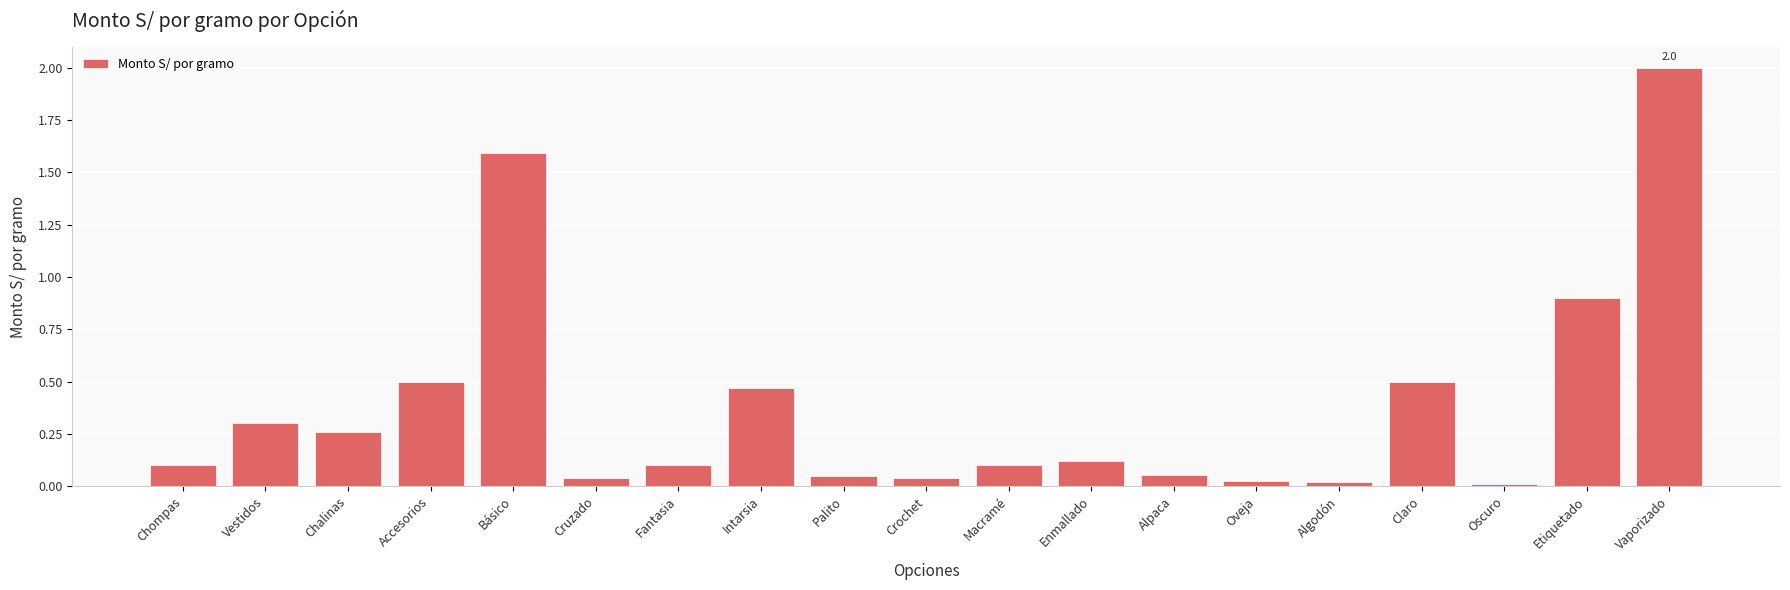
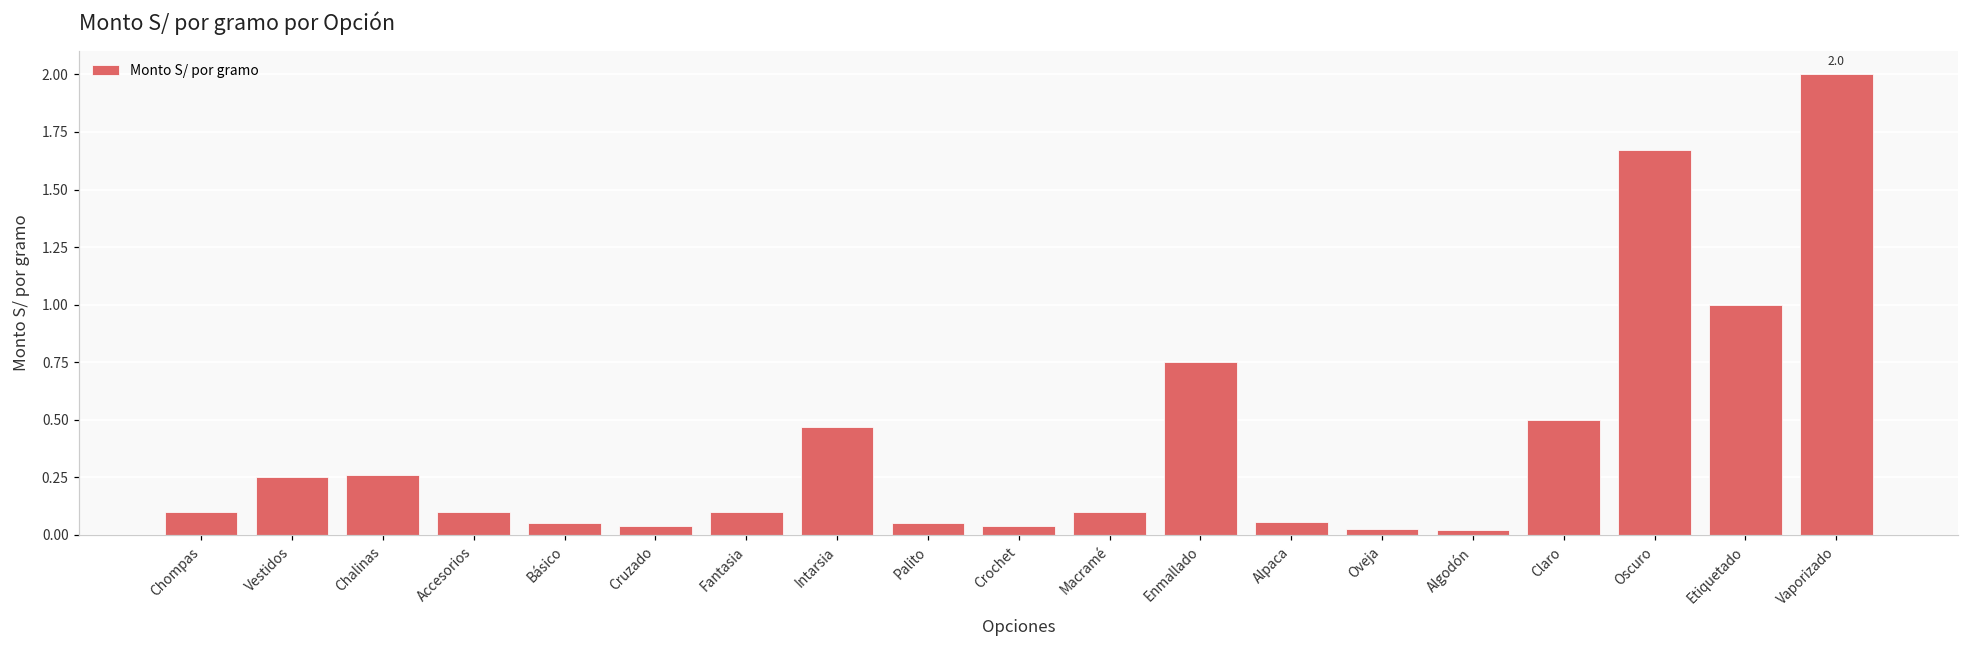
  {
    "Chompas": 0.10,
-   "Vestidos": 0.30,
+   "Vestidos": 0.25,
    "Chalinas": 0.26,
-   "Accesorios": 0.5,
-   "Básico": 1.59,
+   "Accesorios": 0.1,
+   "Básico": 0.05,
    "Cruzado": 0.04,
    "Fantasia": 0.10,
    "Intarsia": 0.47,
    "Palito": 0.05,
    "Crochet": 0.04,
    "Macramé": 0.10,
-   "Enmallado": 0.12,
+   "Enmallado": 0.75,
    "Alpaca": 0.06,
    "Oveja": 0.03,
    "Algodón": 0.02,
    "Claro": 0.50,
-   "Oscuro": 0.01,
-   "Etiquetado": 0.9
+   "Oscuro": 1.67,
+   "Etiquetado": 1.0
  }
